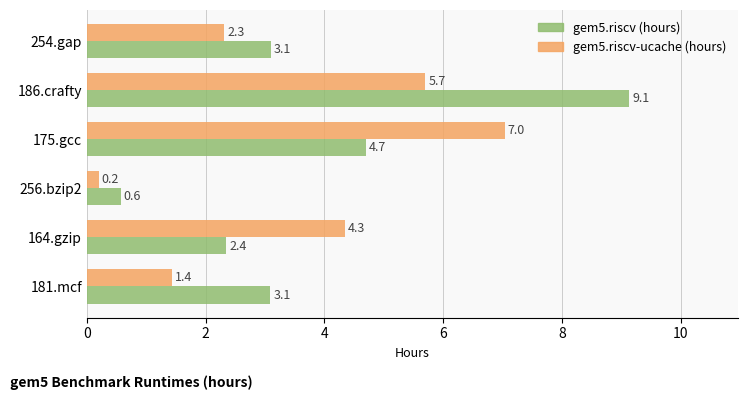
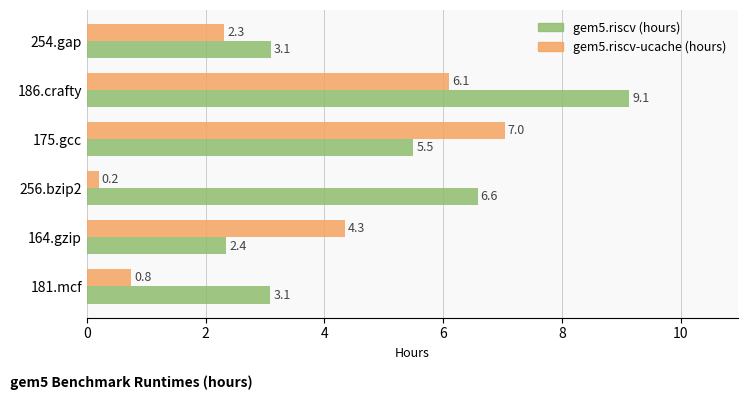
  {
    "gem5.riscv (hours)": {
      "254.gap": 3.1,
      "186.crafty": 9.1,
-     "175.gcc": 4.7,
-     "256.bzip2": 0.6,
+     "175.gcc": 5.5,
+     "256.bzip2": 6.6,
      "164.gzip": 2.4,
      "181.mcf": 3.1
    },
    "gem5.riscv-ucache (hours)": {
      "254.gap": 2.3,
-     "186.crafty": 5.7,
+     "186.crafty": 6.1,
      "175.gcc": 7.0,
      "256.bzip2": 0.2,
      "164.gzip": 4.3,
-     "181.mcf": 1.4
+     "181.mcf": 0.8
    }
  }
